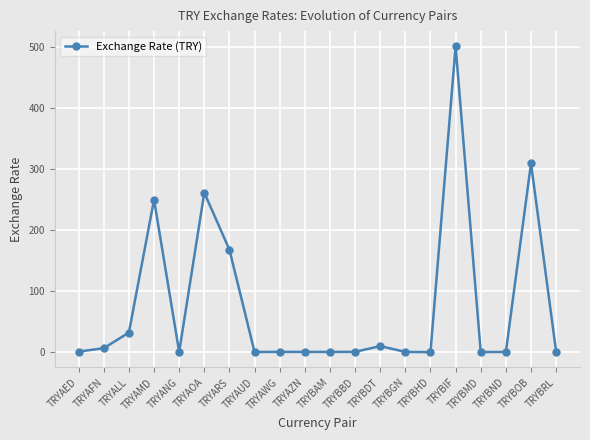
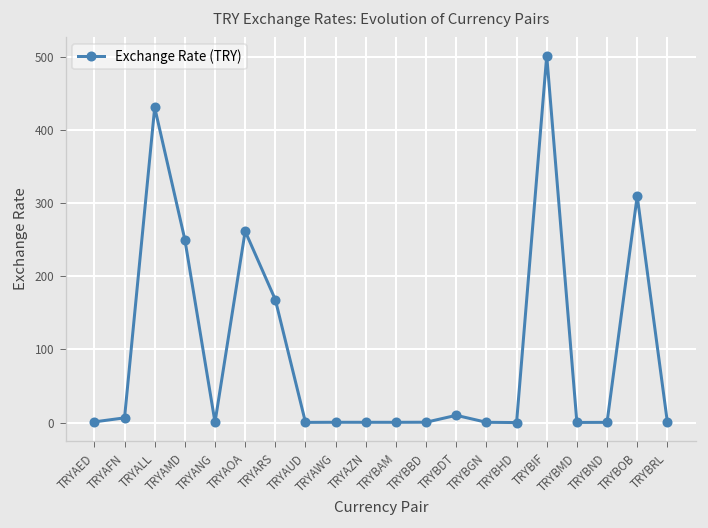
  {
    "TRYAED": 0,
    "TRYAFN": 10,
-   "TRYALL": 30,
+   "TRYALL": 430,
    "TRYAMD": 250,
    "TRYANG": 0,
    "TRYAOA": 260,
    "TRYARS": 170,
    "TRYAUD": 0,
    "TRYAWG": 0,
    "TRYAZN": 0,
    "TRYBAM": 0,
    "TRYBBD": 0,
    "TRYBDT": 10,
    "TRYBGN": 0,
    "TRYBHD": 0,
    "TRYBIF": 500,
    "TRYBMD": 0,
    "TRYBND": 0,
    "TRYBOB": 310,
    "TRYBRL": 0
  }
